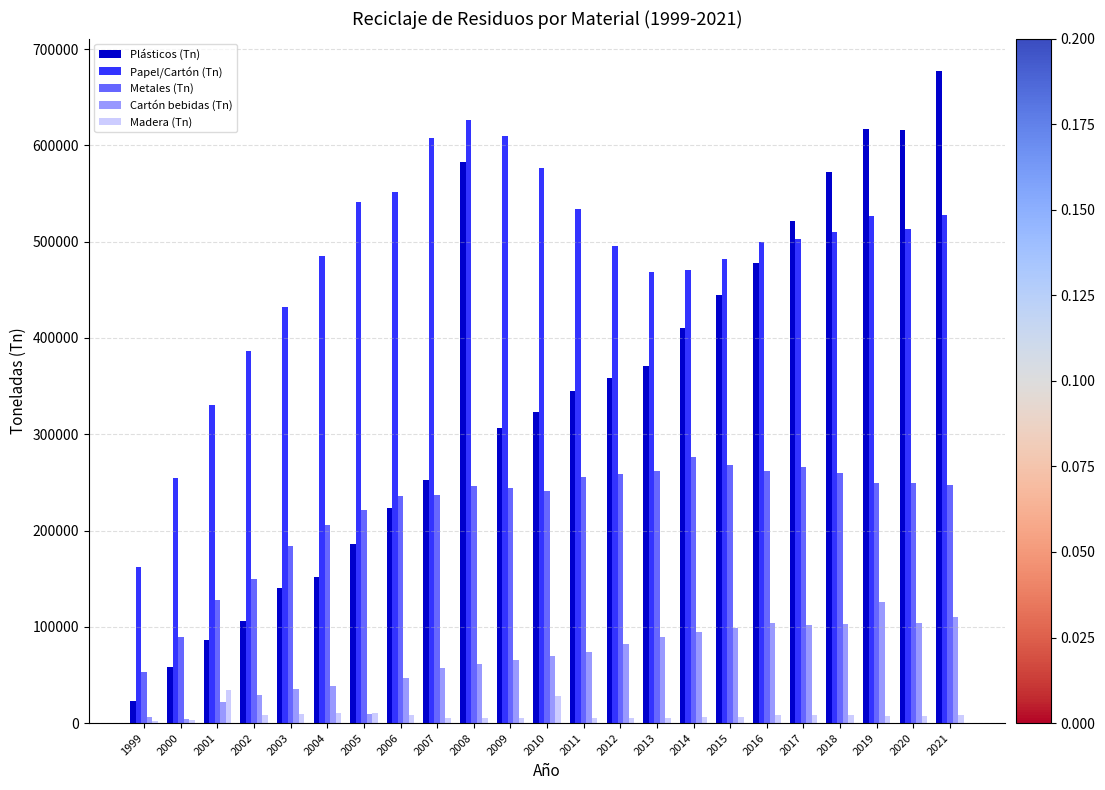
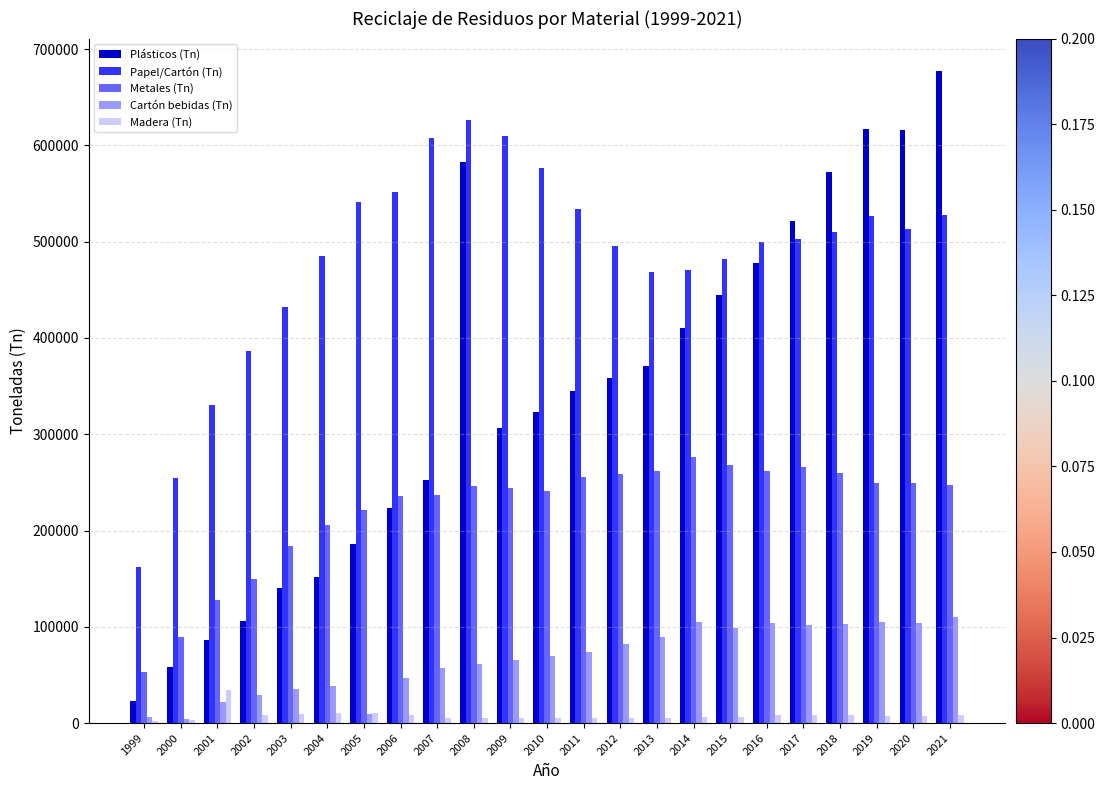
  {
    "Plásticos (Tn)": {
      "1999": 20000,
      "2000": 60000,
      "2001": 90000,
      "2002": 110000,
      "2003": 140000,
      "2004": 150000,
      "2005": 190000,
      "2006": 220000,
      "2007": 250000,
      "2008": 580000,
      "2009": 310000,
      "2010": 320000,
      "2011": 340000,
      "2012": 360000,
      "2013": 370000,
      "2014": 410000,
      "2015": 450000,
      "2016": 480000,
      "2017": 520000,
      "2018": 570000,
      "2019": 620000,
      "2020": 620000,
      "2021": 680000
    },
    "Papel/Cartón (Tn)": {
      "1999": 160000,
      "2000": 250000,
      "2001": 330000,
      "2002": 390000,
      "2003": 430000,
      "2004": 480000,
      "2005": 540000,
      "2006": 550000,
      "2007": 610000,
      "2008": 630000,
      "2009": 610000,
      "2010": 580000,
      "2011": 530000,
      "2012": 500000,
      "2013": 470000,
      "2014": 470000,
      "2015": 480000,
      "2016": 500000,
      "2017": 500000,
      "2018": 510000,
      "2019": 530000,
      "2020": 510000,
      "2021": 530000
    },
    "Metales (Tn)": {
      "1999": 50000,
      "2000": 90000,
      "2001": 130000,
      "2002": 150000,
      "2003": 180000,
      "2004": 210000,
      "2005": 220000,
      "2006": 240000,
      "2007": 240000,
      "2008": 250000,
      "2009": 240000,
      "2010": 240000,
      "2011": 260000,
      "2012": 260000,
      "2013": 260000,
      "2014": 280000,
      "2015": 270000,
      "2016": 260000,
      "2017": 270000,
      "2018": 260000,
      "2019": 250000,
      "2020": 250000,
      "2021": 250000
    },
    "Cartón bebidas (Tn)": {
      "1999": 10000,
      "2000": 0,
      "2001": 20000,
      "2002": 30000,
      "2003": 40000,
      "2004": 40000,
      "2005": 10000,
      "2006": 50000,
      "2007": 60000,
      "2008": 60000,
      "2009": 70000,
      "2010": 70000,
      "2011": 70000,
      "2012": 80000,
      "2013": 90000,
-     "2014": 90000,
+     "2014": 100000,
      "2015": 100000,
      "2016": 100000,
      "2017": 100000,
      "2018": 100000,
-     "2019": 130000,
+     "2019": 100000,
      "2020": 100000,
      "2021": 110000
    },
    "Madera (Tn)": {
      "2000": 0,
      "2001": 30000,
      "2002": 10000,
      "2003": 10000,
      "2004": 10000,
      "2005": 10000,
      "2006": 10000,
      "2007": 10000,
      "2008": 10000,
      "2009": 10000,
-     "2010": 30000,
+     "2010": 0,
      "2011": 10000,
      "2012": 0,
      "2013": 0,
      "2014": 10000,
      "2015": 10000,
      "2016": 10000,
      "2017": 10000,
      "2018": 10000,
      "2019": 10000,
      "2020": 10000,
      "2021": 10000
    }
  }
